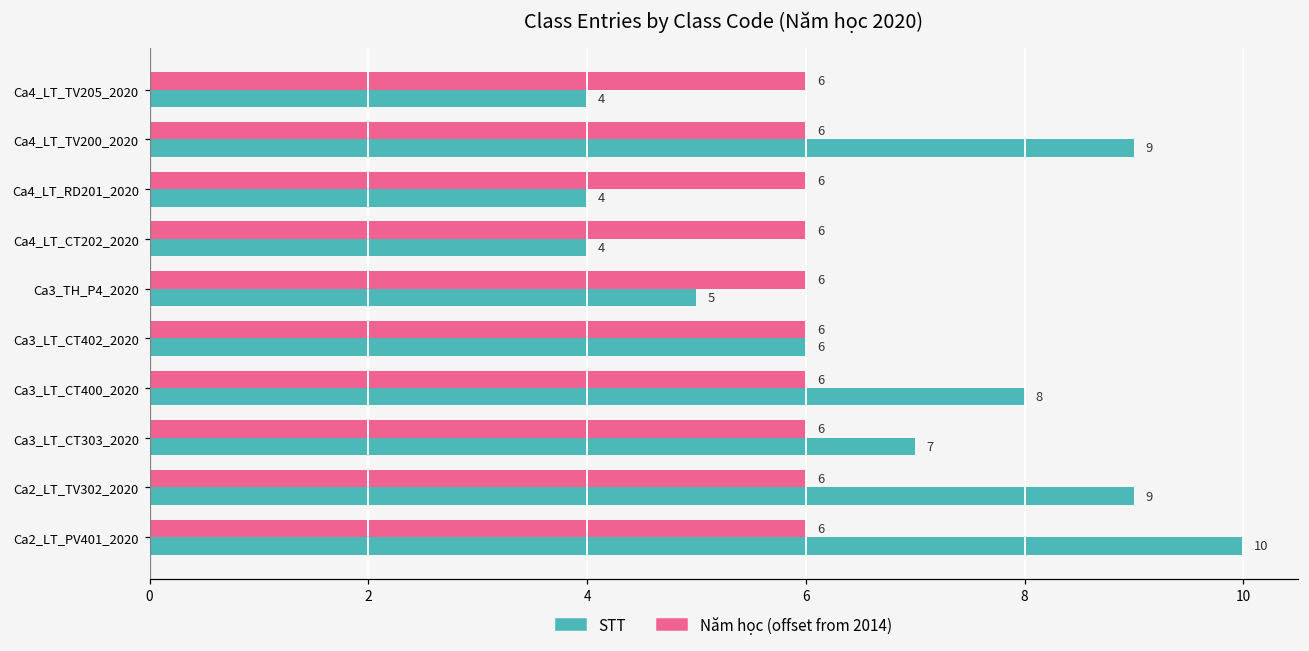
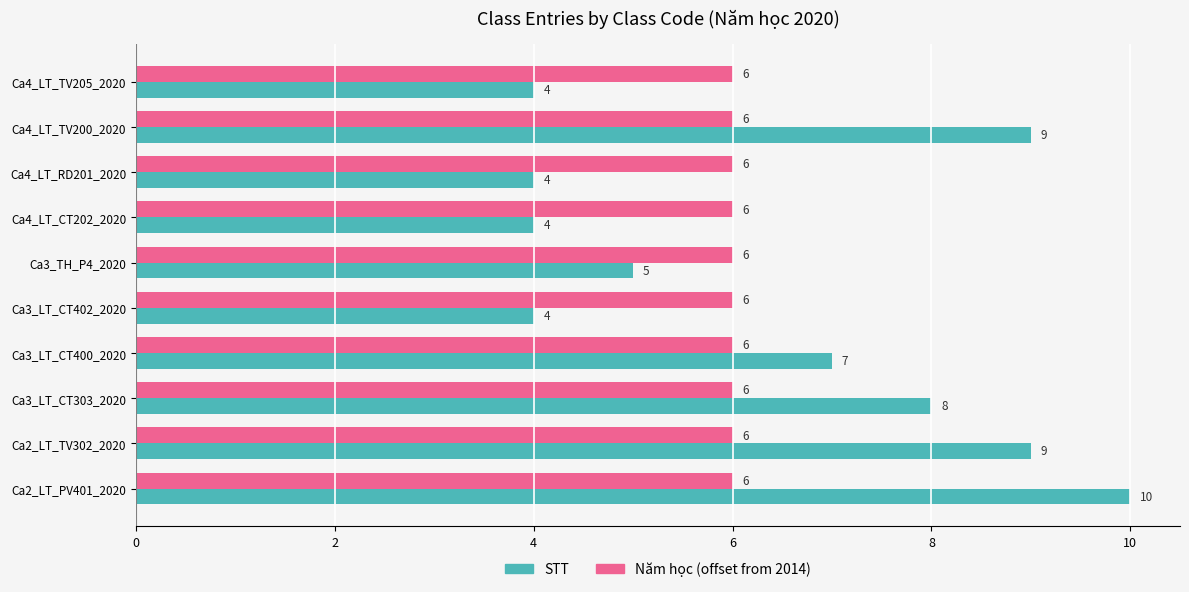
  {
    "STT": {
      "Ca4_LT_TV205_2020": 4,
      "Ca4_LT_TV200_2020": 9,
      "Ca4_LT_RD201_2020": 4,
      "Ca4_LT_CT202_2020": 4,
      "Ca3_TH_P4_2020": 5,
-     "Ca3_LT_CT402_2020": 6,
-     "Ca3_LT_CT400_2020": 8,
-     "Ca3_LT_CT303_2020": 7,
+     "Ca3_LT_CT402_2020": 4,
+     "Ca3_LT_CT400_2020": 7,
+     "Ca3_LT_CT303_2020": 8,
      "Ca2_LT_TV302_2020": 9,
      "Ca2_LT_PV401_2020": 10
    }
  }
